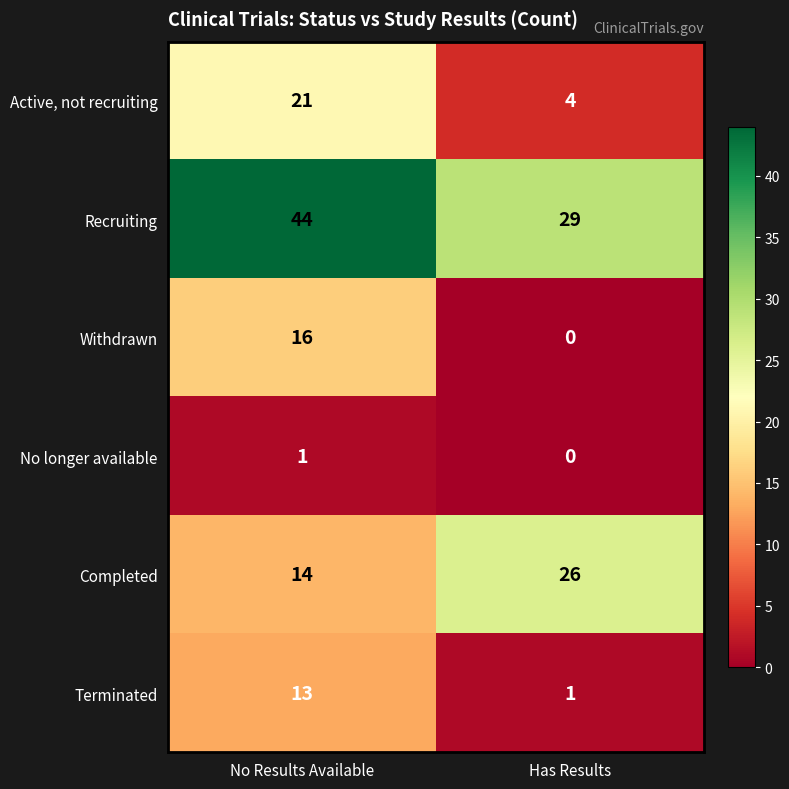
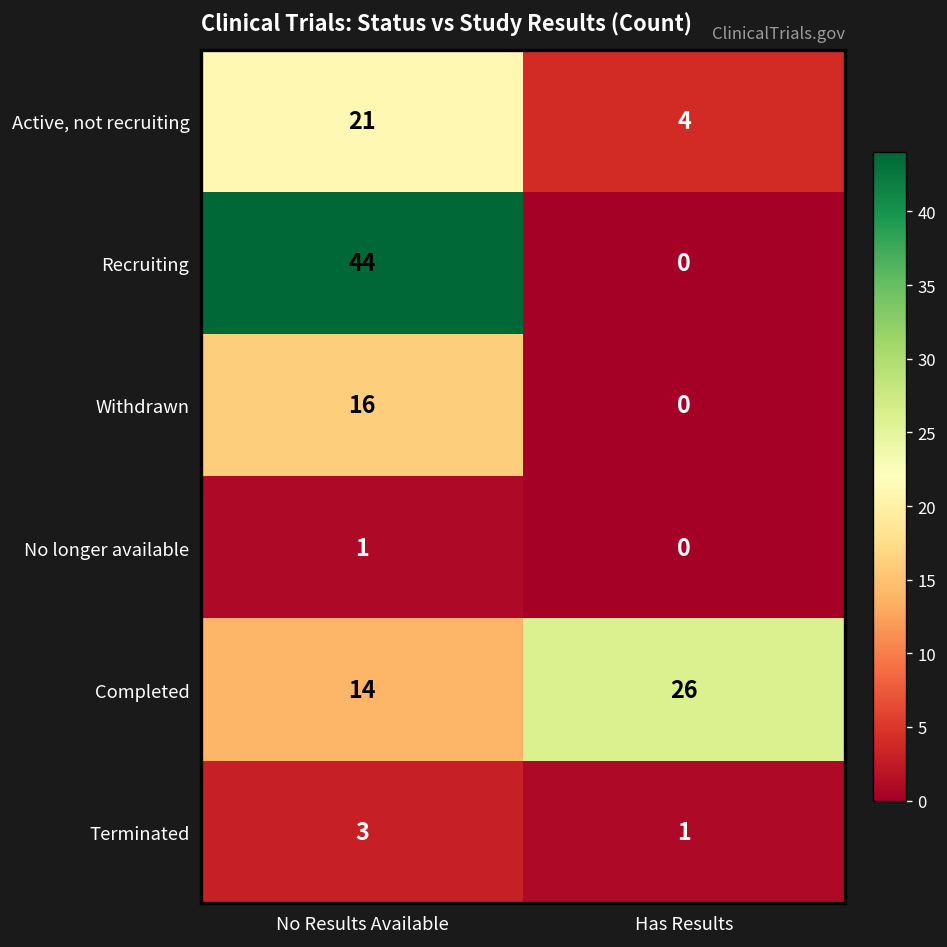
  {
    "Active, not recruiting": {
      "No Results Available": 21,
      "Has Results": 4
    },
    "Recruiting": {
      "No Results Available": 44,
-     "Has Results": 29
+     "Has Results": 0
    },
    "Withdrawn": {
      "No Results Available": 16,
      "Has Results": 0
    },
    "No longer available": {
      "No Results Available": 1,
      "Has Results": 0
    },
    "Completed": {
      "No Results Available": 14,
      "Has Results": 26
    },
    "Terminated": {
-     "No Results Available": 13,
+     "No Results Available": 3,
      "Has Results": 1
    }
  }
